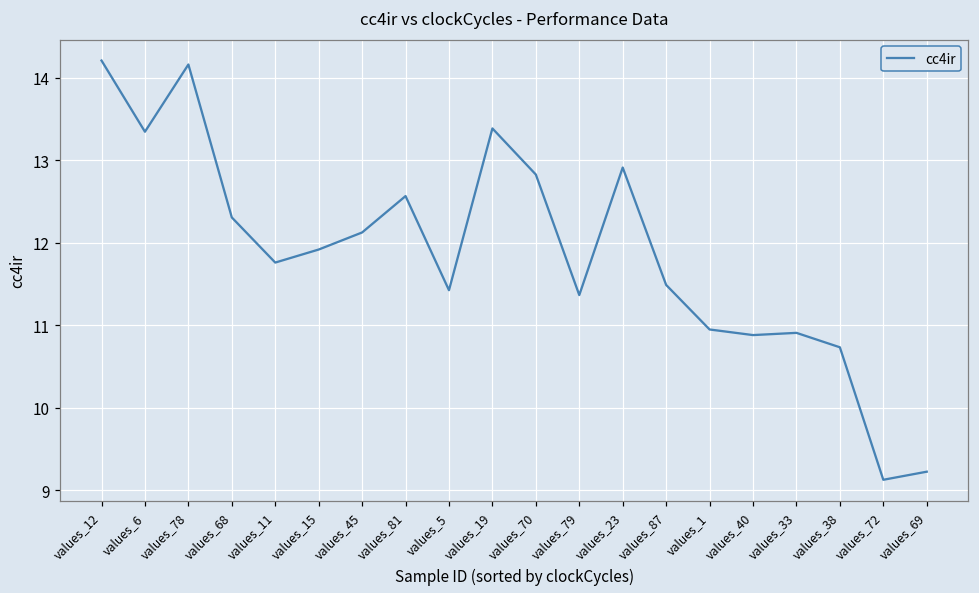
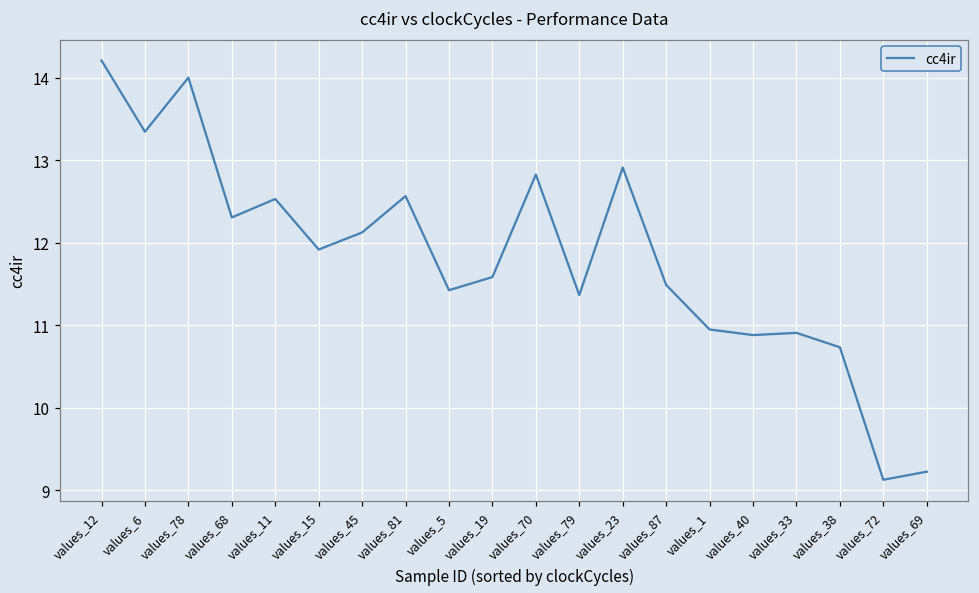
  {
    "values_12": 14.2,
    "values_6": 13.3,
-   "values_78": 14.2,
+   "values_78": 14.0,
    "values_68": 12.3,
-   "values_11": 11.8,
+   "values_11": 12.5,
    "values_15": 11.9,
    "values_45": 12.1,
    "values_81": 12.6,
    "values_5": 11.4,
-   "values_19": 13.4,
+   "values_19": 11.6,
    "values_70": 12.8,
    "values_79": 11.4,
    "values_23": 12.9,
    "values_87": 11.5,
    "values_1": 11.0,
    "values_40": 10.9,
    "values_33": 10.9,
    "values_38": 10.7,
    "values_72": 9.1,
    "values_69": 9.2
  }
